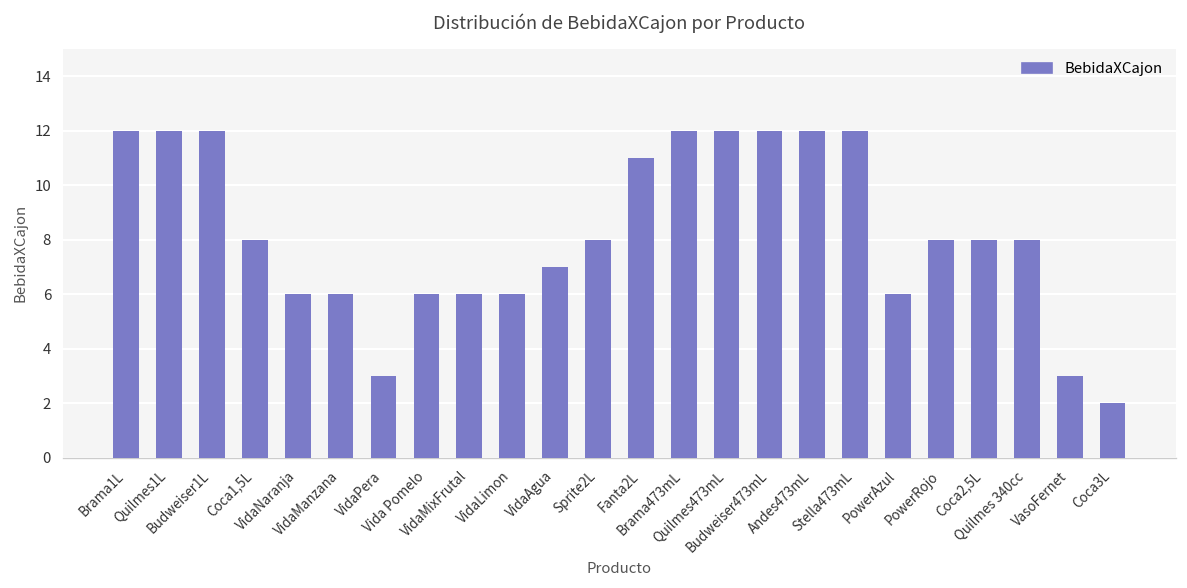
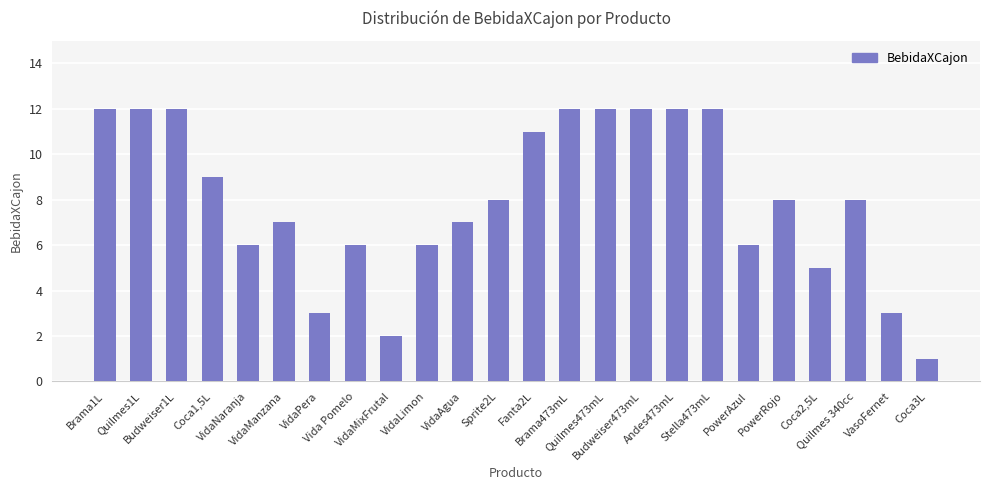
  {
    "Brama1L": 12,
    "Quilmes1L": 12,
    "Budweiser1L": 12,
-   "Coca1,5L": 8,
+   "Coca1,5L": 9,
    "VidaNaranja": 6,
-   "VidaManzana": 6,
+   "VidaManzana": 7,
    "VidaPera": 3,
    "Vida Pomelo": 6,
-   "VidaMixFrutal": 6,
+   "VidaMixFrutal": 2,
    "VidaLimon": 6,
    "VidaAgua": 7,
    "Sprite2L": 8,
    "Fanta2L": 11,
    "Brama473mL": 12,
    "Quilmes473mL": 12,
    "Budweiser473mL": 12,
    "Andes473mL": 12,
    "Stella473mL": 12,
    "PowerAzul": 6,
    "PowerRojo": 8,
-   "Coca2,5L": 8,
+   "Coca2,5L": 5,
    "Quilmes 340cc": 8,
    "VasoFernet": 3,
-   "Coca3L": 2
+   "Coca3L": 1
  }
